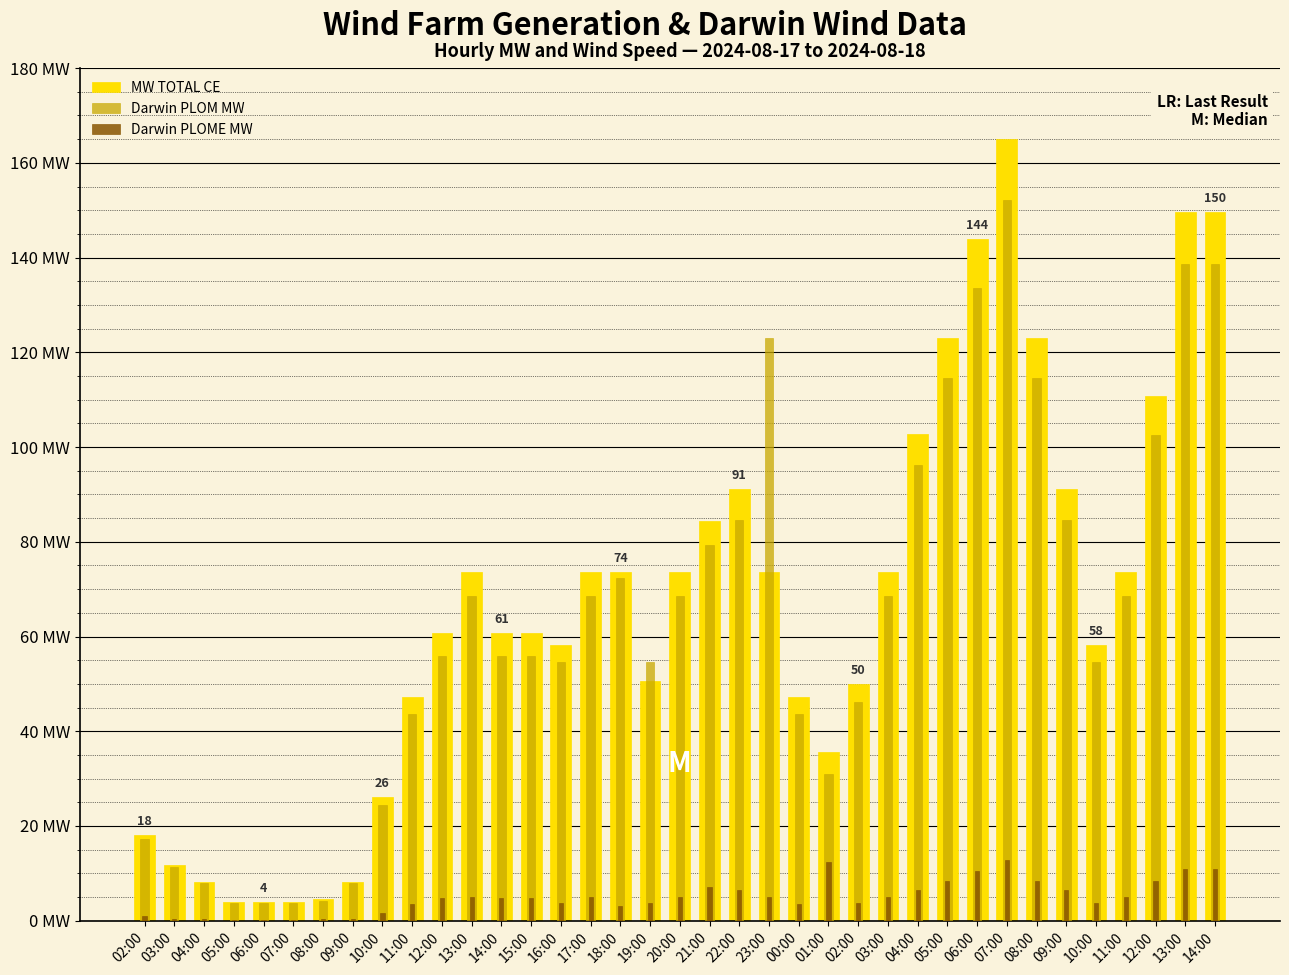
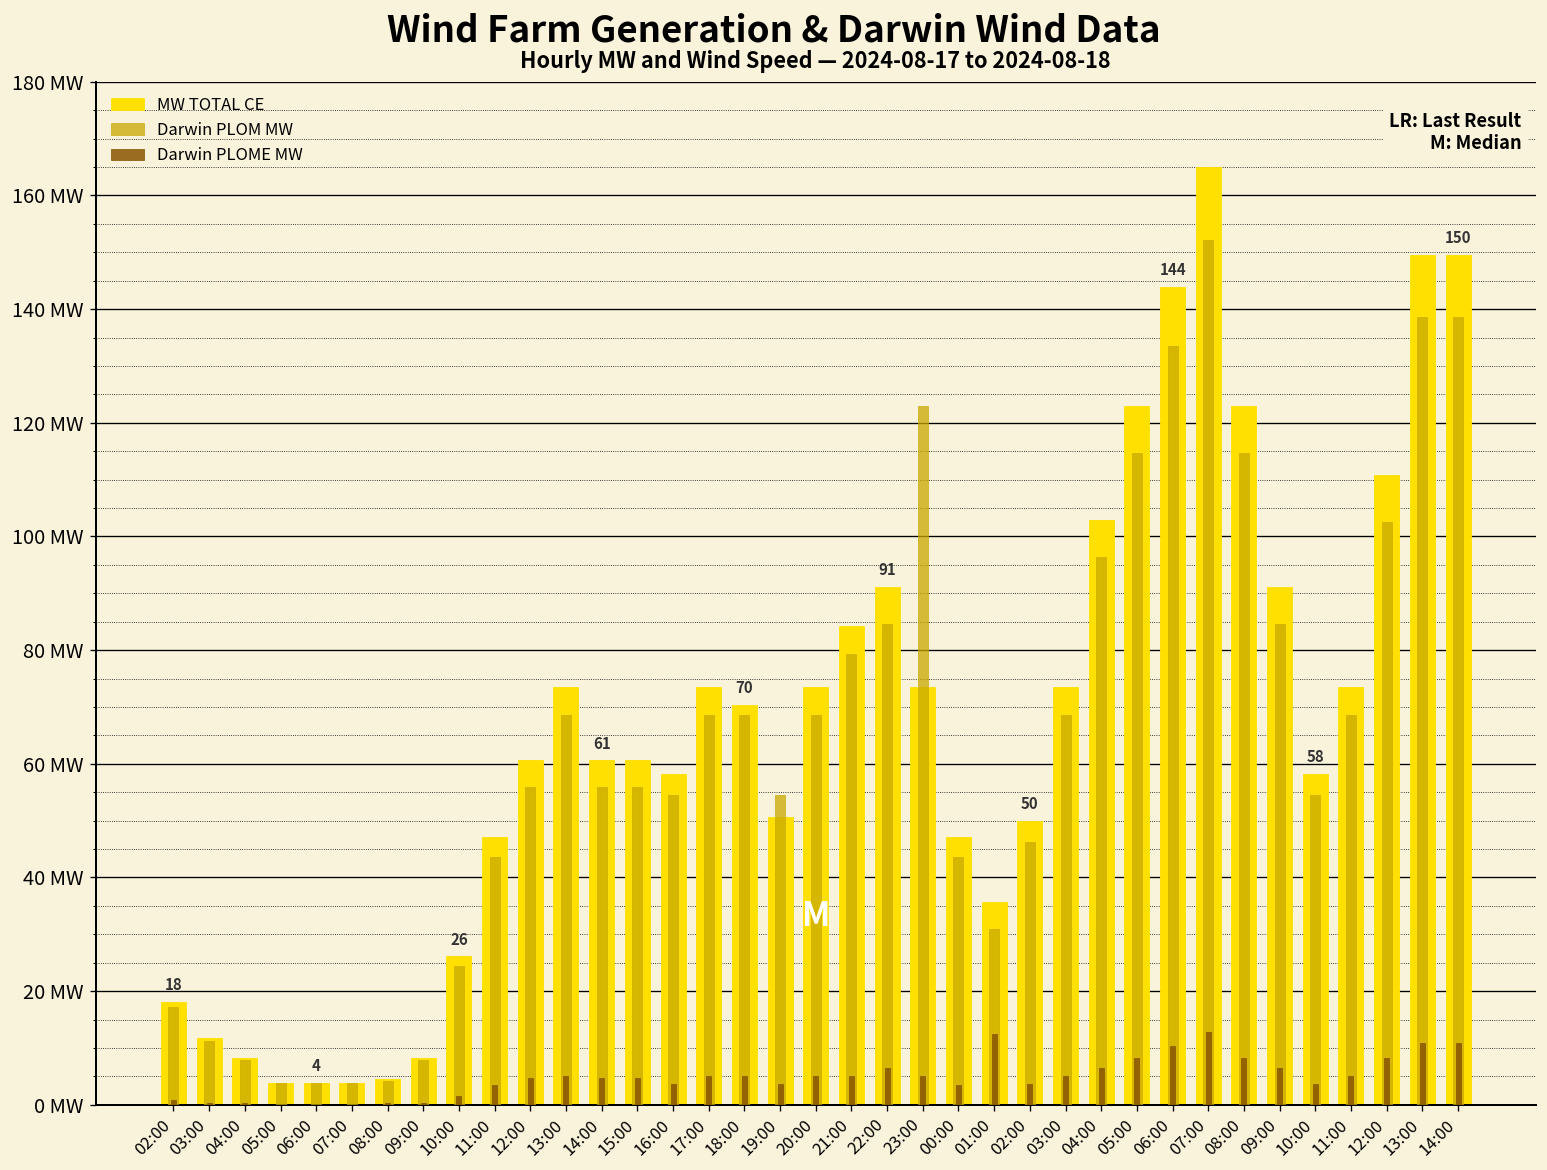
  {
    "MW TOTAL CE": {
-     "18:00": "74",
+     "18:00": "70",
      "22:00": "91"
    },
    "Darwin PLOM MW": {
-     "18:00": "72 MW",
+     "18:00": "69 MW",
      "19:00": "55 MW",
      "23:00": "123 MW"
    },
    "Darwin PLOME MW": {
-     "18:00": "3 MW",
-     "21:00": "7 MW"
+     "18:00": "5 MW",
+     "21:00": "5 MW"
    }
  }
